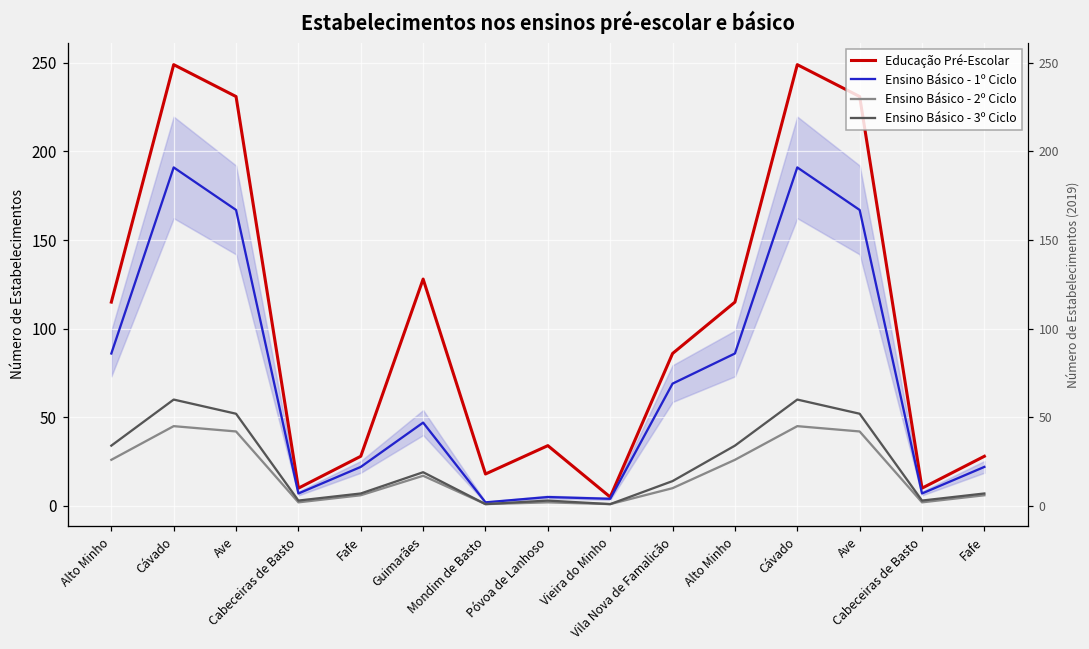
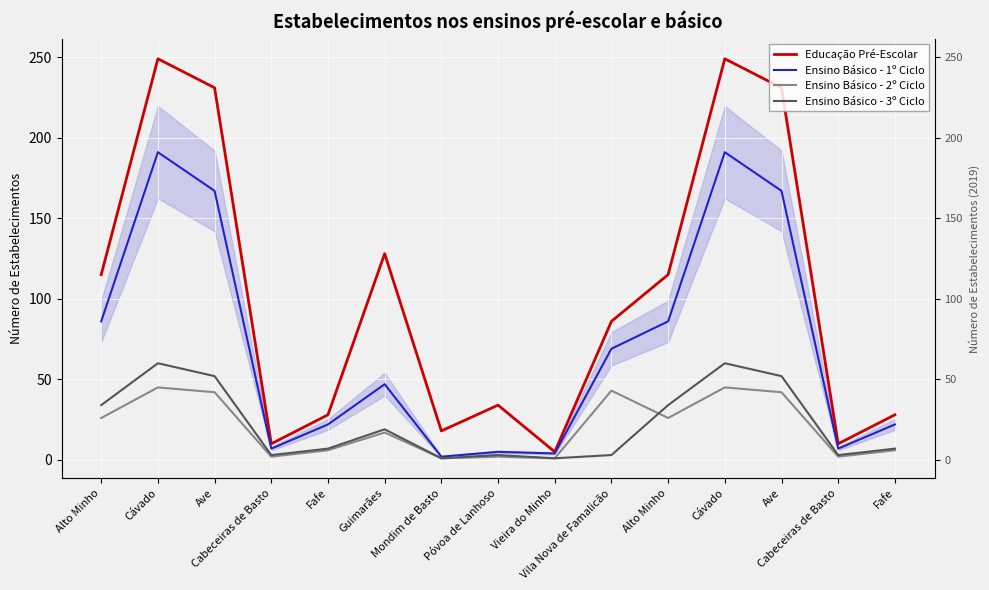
  {
    "Educação Pré-Escolar": {
      "Guimarães": 128,
      "Mondim de Basto": 18,
      "Póvoa de Lanhoso": 34,
      "Vila Nova de Famalicão": 86
    },
    "Ensino Básico - 1º Ciclo": {
      "Guimarães": 47,
      "Vila Nova de Famalicão": 69
    },
    "Ensino Básico - 2º Ciclo": {
      "Guimarães": 17,
-     "Vila Nova de Famalicão": 10
+     "Vila Nova de Famalicão": 43
    },
    "Ensino Básico - 3º Ciclo": {
      "Guimarães": 19,
-     "Vila Nova de Famalicão": 14
+     "Vila Nova de Famalicão": 3
    }
  }
